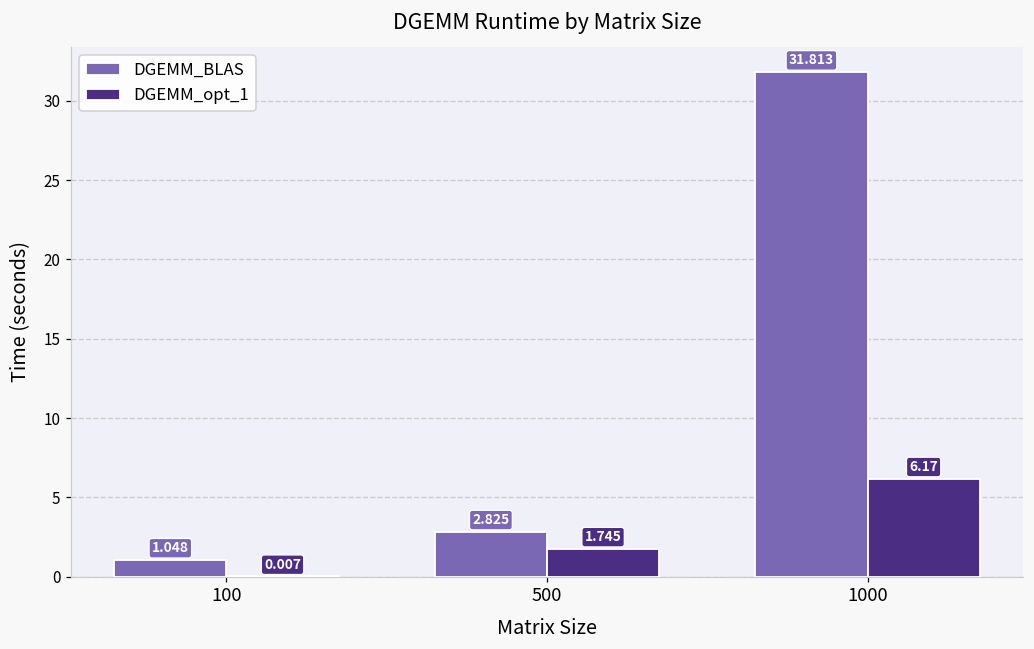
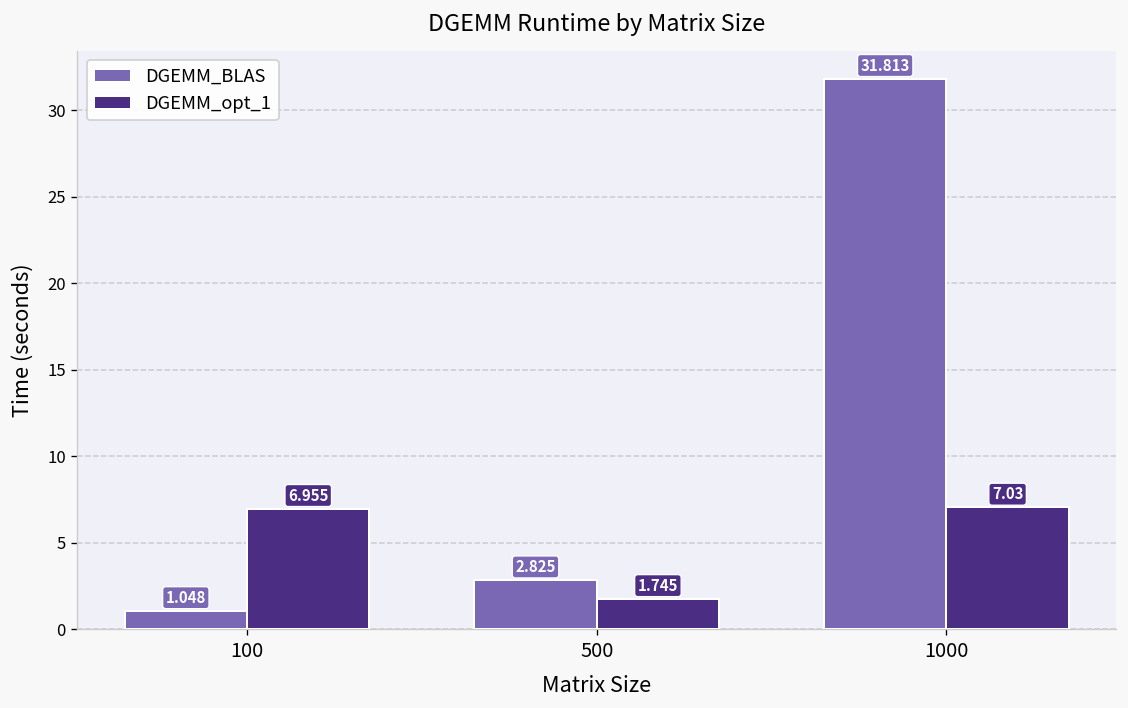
  {
    "DGEMM_opt_1": {
-     "100": 0.007,
-     "1000": 6.17
+     "100": 6.955,
+     "1000": 7.03
    }
  }
